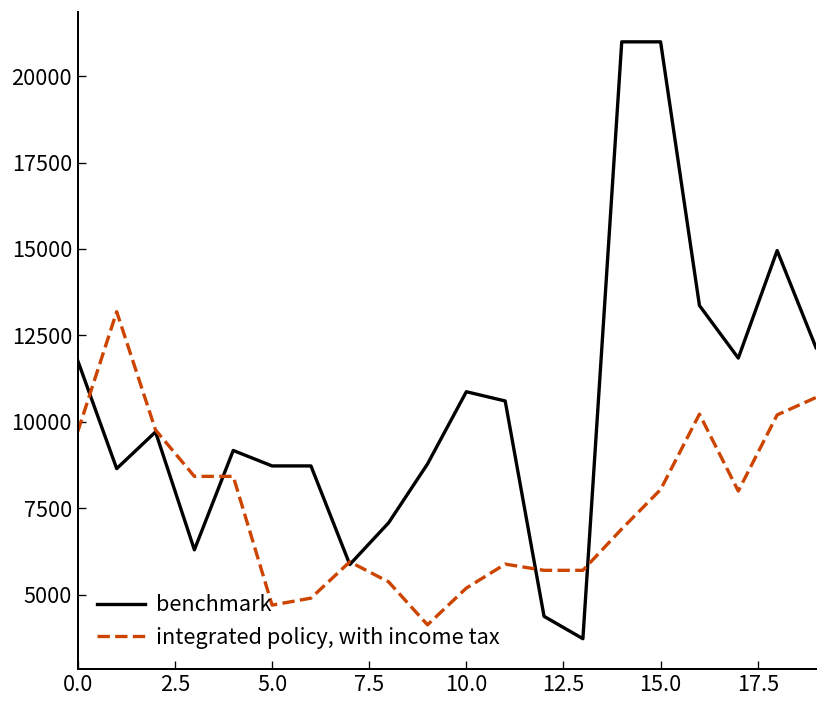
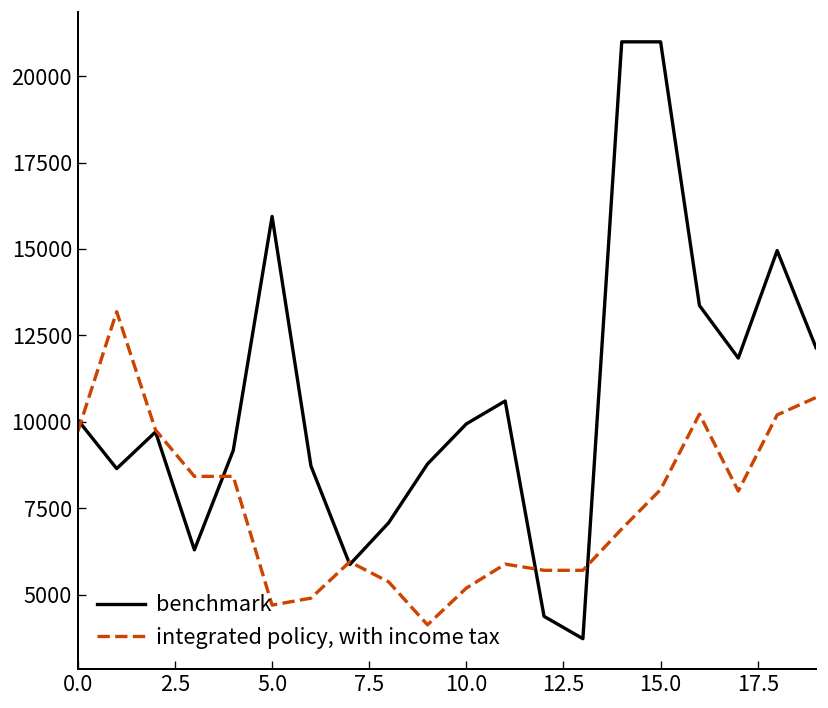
  {
    "benchmark": {
-     "0.0": 11800,
-     "5.0": 8700,
-     "10.0": 10900,
+     "0.0": 10100,
+     "5.0": 15900,
+     "10.0": 9900,
      "15.0": 21000
    },
    "integrated policy, with income tax": {
      "0.0": 9700,
      "5.0": 4700,
      "10.0": 5200,
      "15.0": 8000
    }
  }
